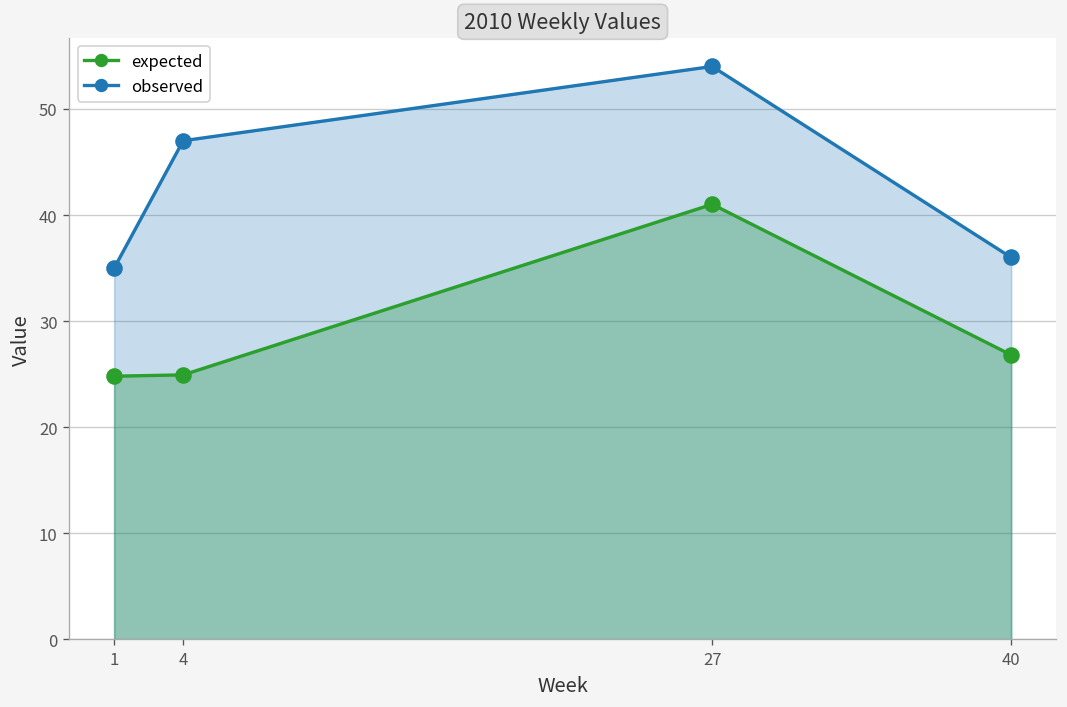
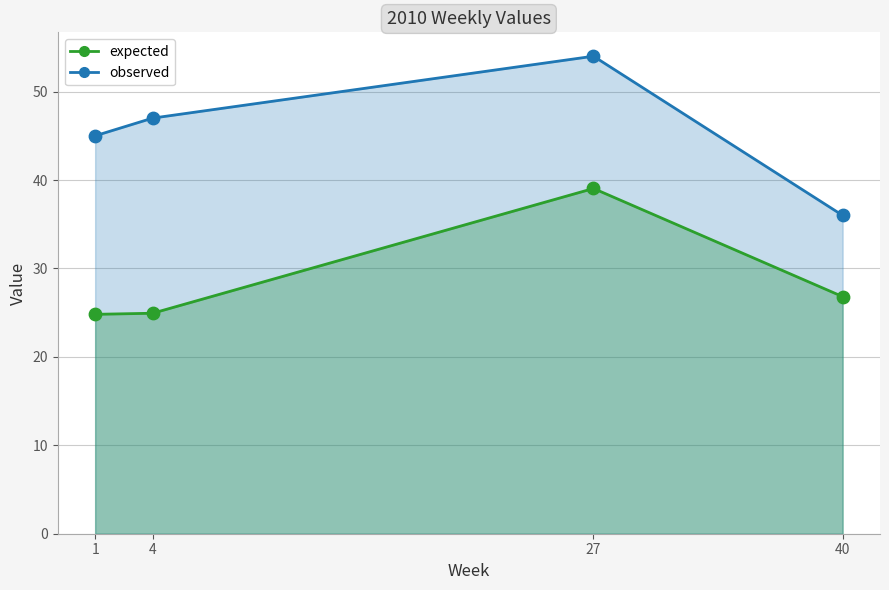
  {
    "expected": {
      "1": 25,
      "4": 25,
-     "27": 41,
+     "27": 39,
      "40": 27
    },
    "observed": {
-     "1": 35,
+     "1": 45,
      "4": 47,
      "27": 54,
      "40": 36
    }
  }
